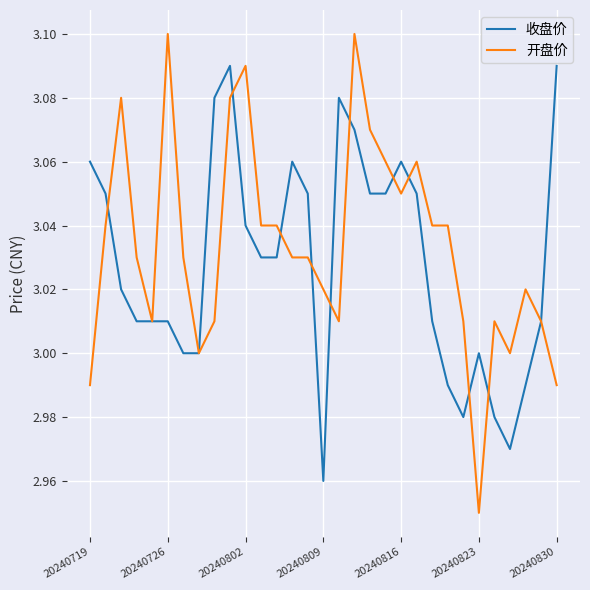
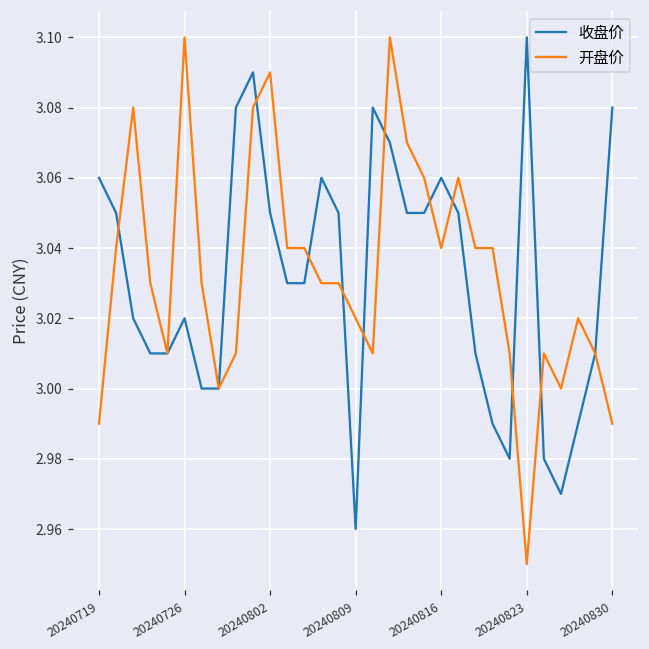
  {
    "收盘价": {
      "20240719": 3.06,
-     "20240726": 3.01,
-     "20240802": 3.04,
+     "20240726": 3.02,
+     "20240802": 3.05,
      "20240809": 2.96,
      "20240816": 3.06,
-     "20240823": 3.0,
-     "20240830": 3.09
+     "20240823": 3.1,
+     "20240830": 3.08
    },
    "开盘价": {
      "20240719": 2.99,
      "20240726": 3.10,
      "20240802": 3.09,
      "20240809": 3.02,
-     "20240816": 3.05,
+     "20240816": 3.04,
      "20240823": 2.95,
      "20240830": 2.99
    }
  }
